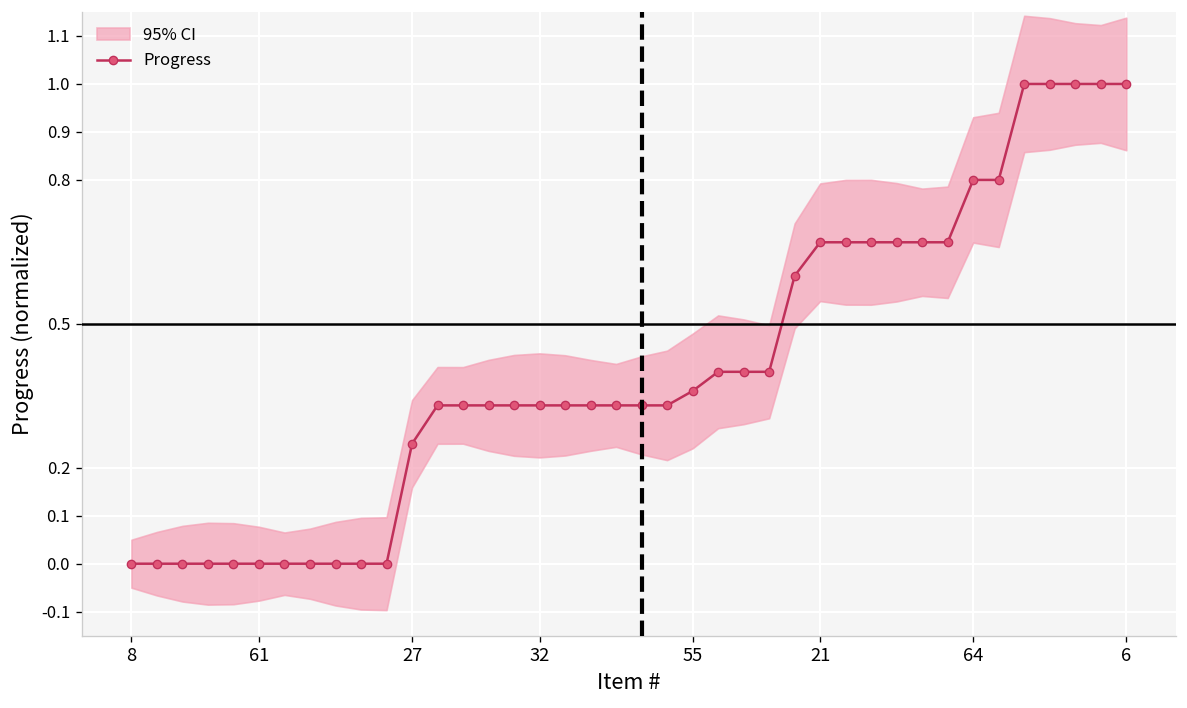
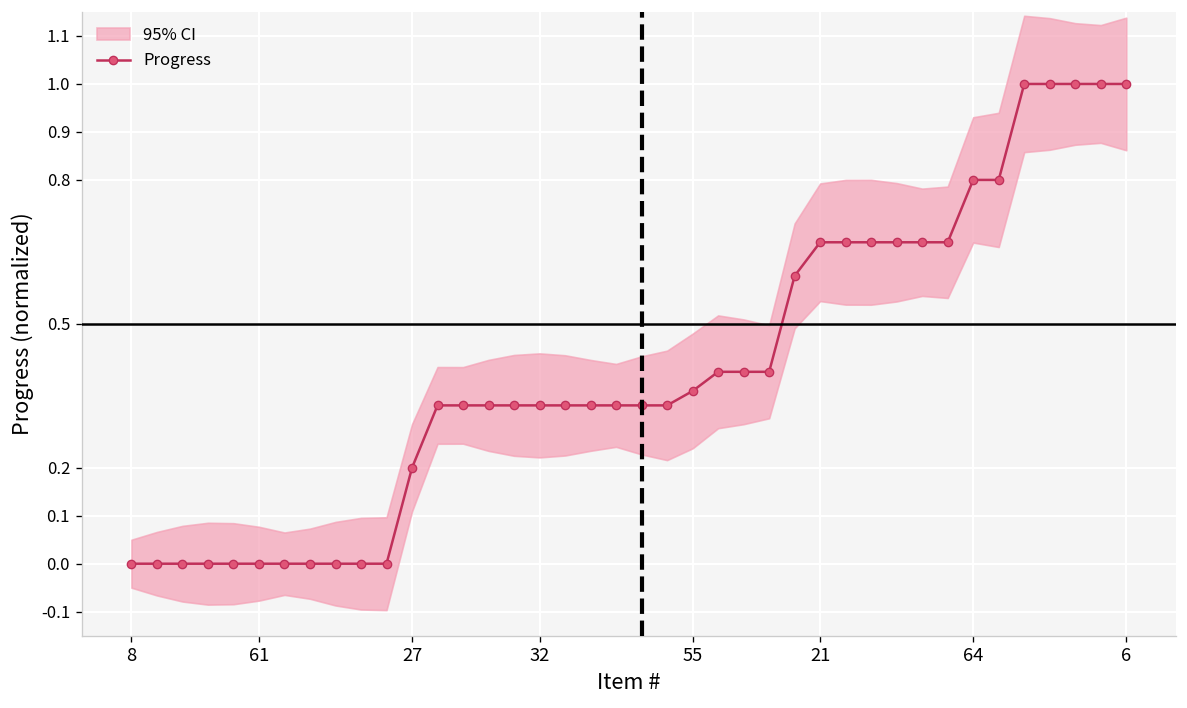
  {
    "Progress": {
      "61": 0.00,
-     "27": 0.25,
+     "27": 0.20,
      "55": 0.36,
      "64": 0.80
    }
  }
